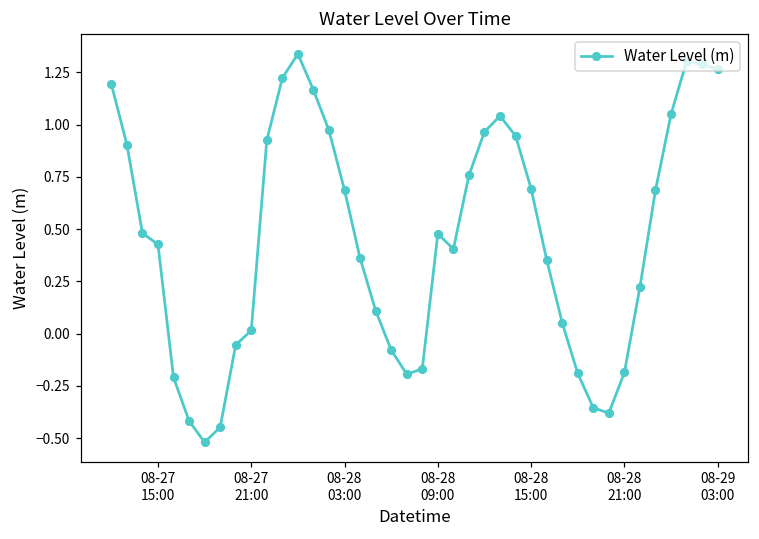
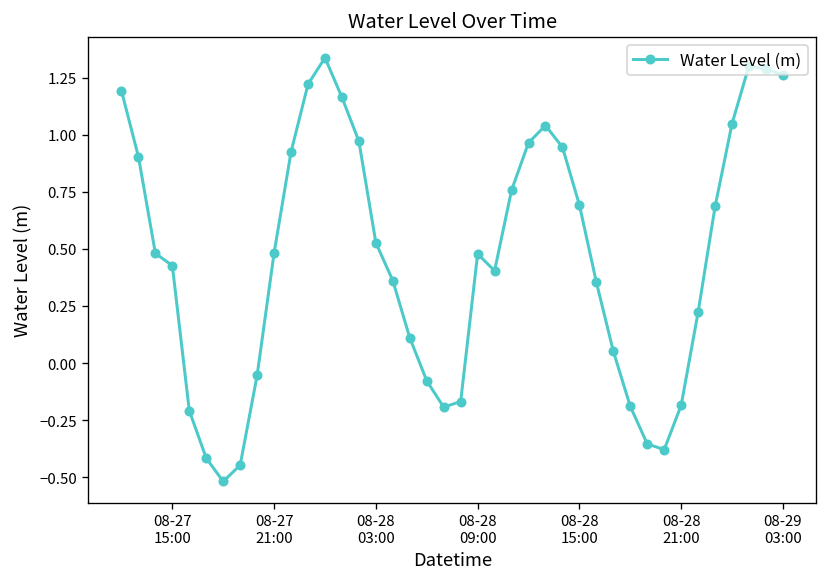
  {
    "08-27 15:00": 0.43,
-   "08-27 21:00": 0.02,
-   "08-28 03:00": 0.69,
+   "08-27 21:00": 0.48,
+   "08-28 03:00": 0.53,
    "08-28 09:00": 0.48,
    "08-28 15:00": 0.69,
    "08-28 21:00": -0.19
  }
